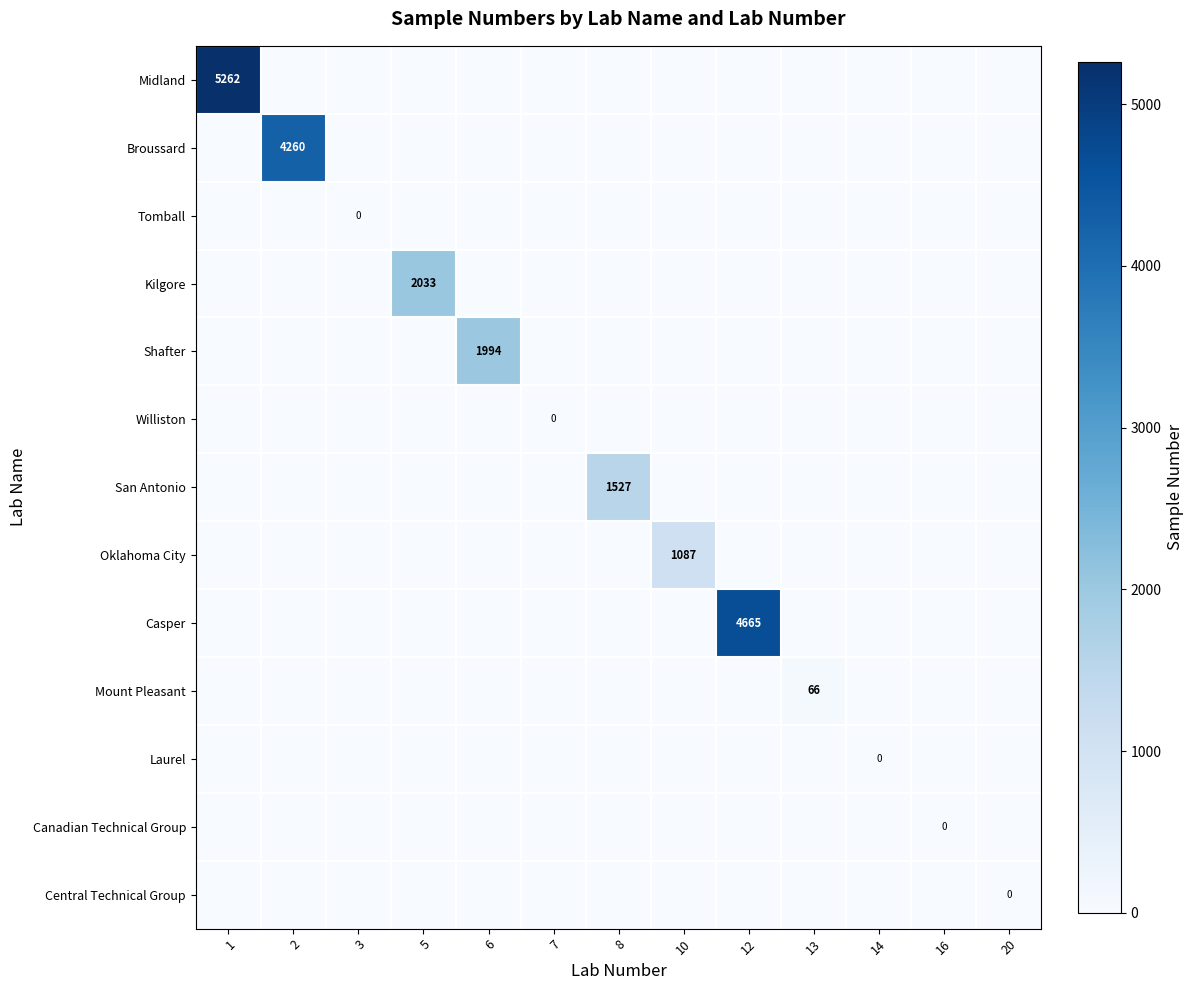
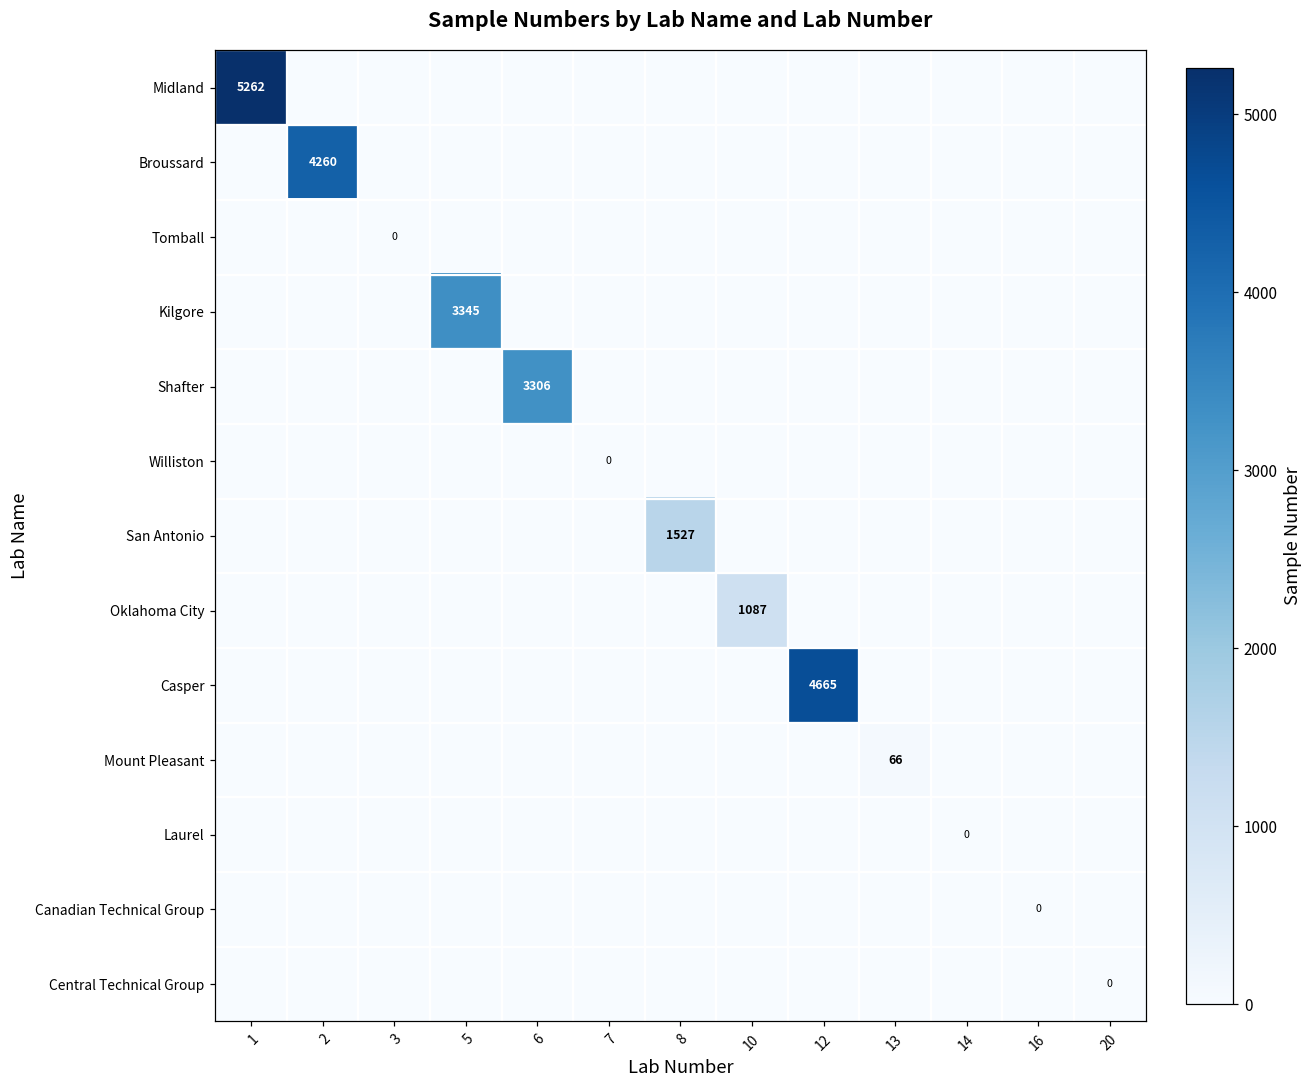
  {
    "Midland": {
      "1": 5262
    },
    "Broussard": {
      "2": 4260
    },
    "Tomball": {
      "3": 0
    },
    "Kilgore": {
-     "5": 2033
+     "5": 3345
    },
    "Shafter": {
-     "6": 1994
+     "6": 3306
    },
    "Williston": {
      "7": 0
    },
    "San Antonio": {
      "8": 1527
    },
    "Oklahoma City": {
      "10": 1087
    },
    "Casper": {
      "12": 4665
    },
    "Mount Pleasant": {
      "13": 66
    },
    "Laurel": {
      "14": 0
    },
    "Canadian Technical Group": {
      "16": 0
    },
    "Central Technical Group": {
      "20": 0
    }
  }
